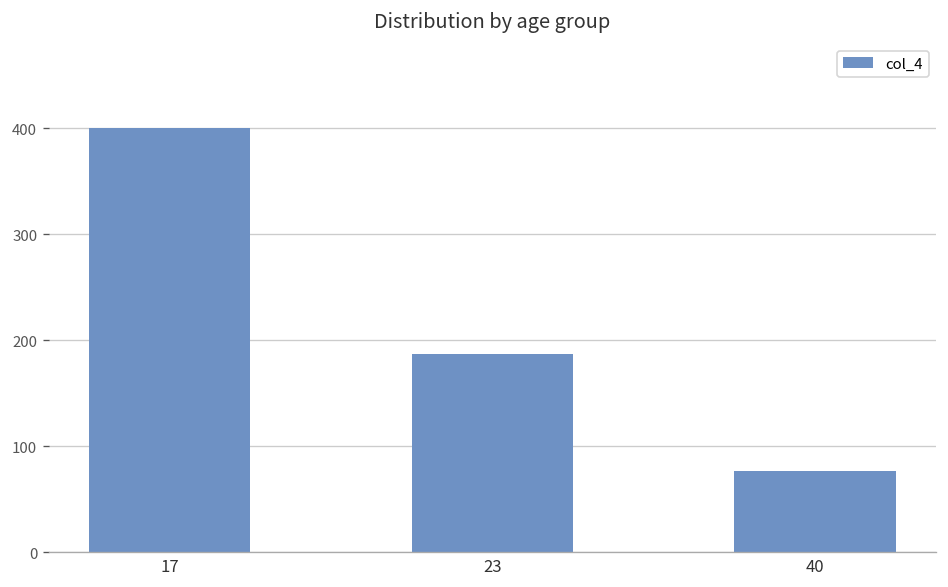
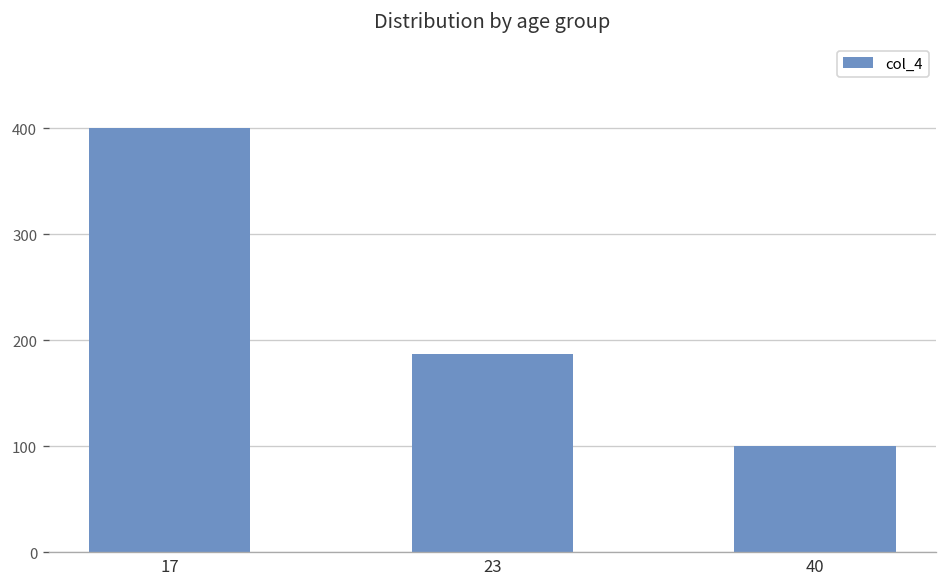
  {
    "17": 400,
    "23": 190,
-   "40": 80
+   "40": 100
  }
